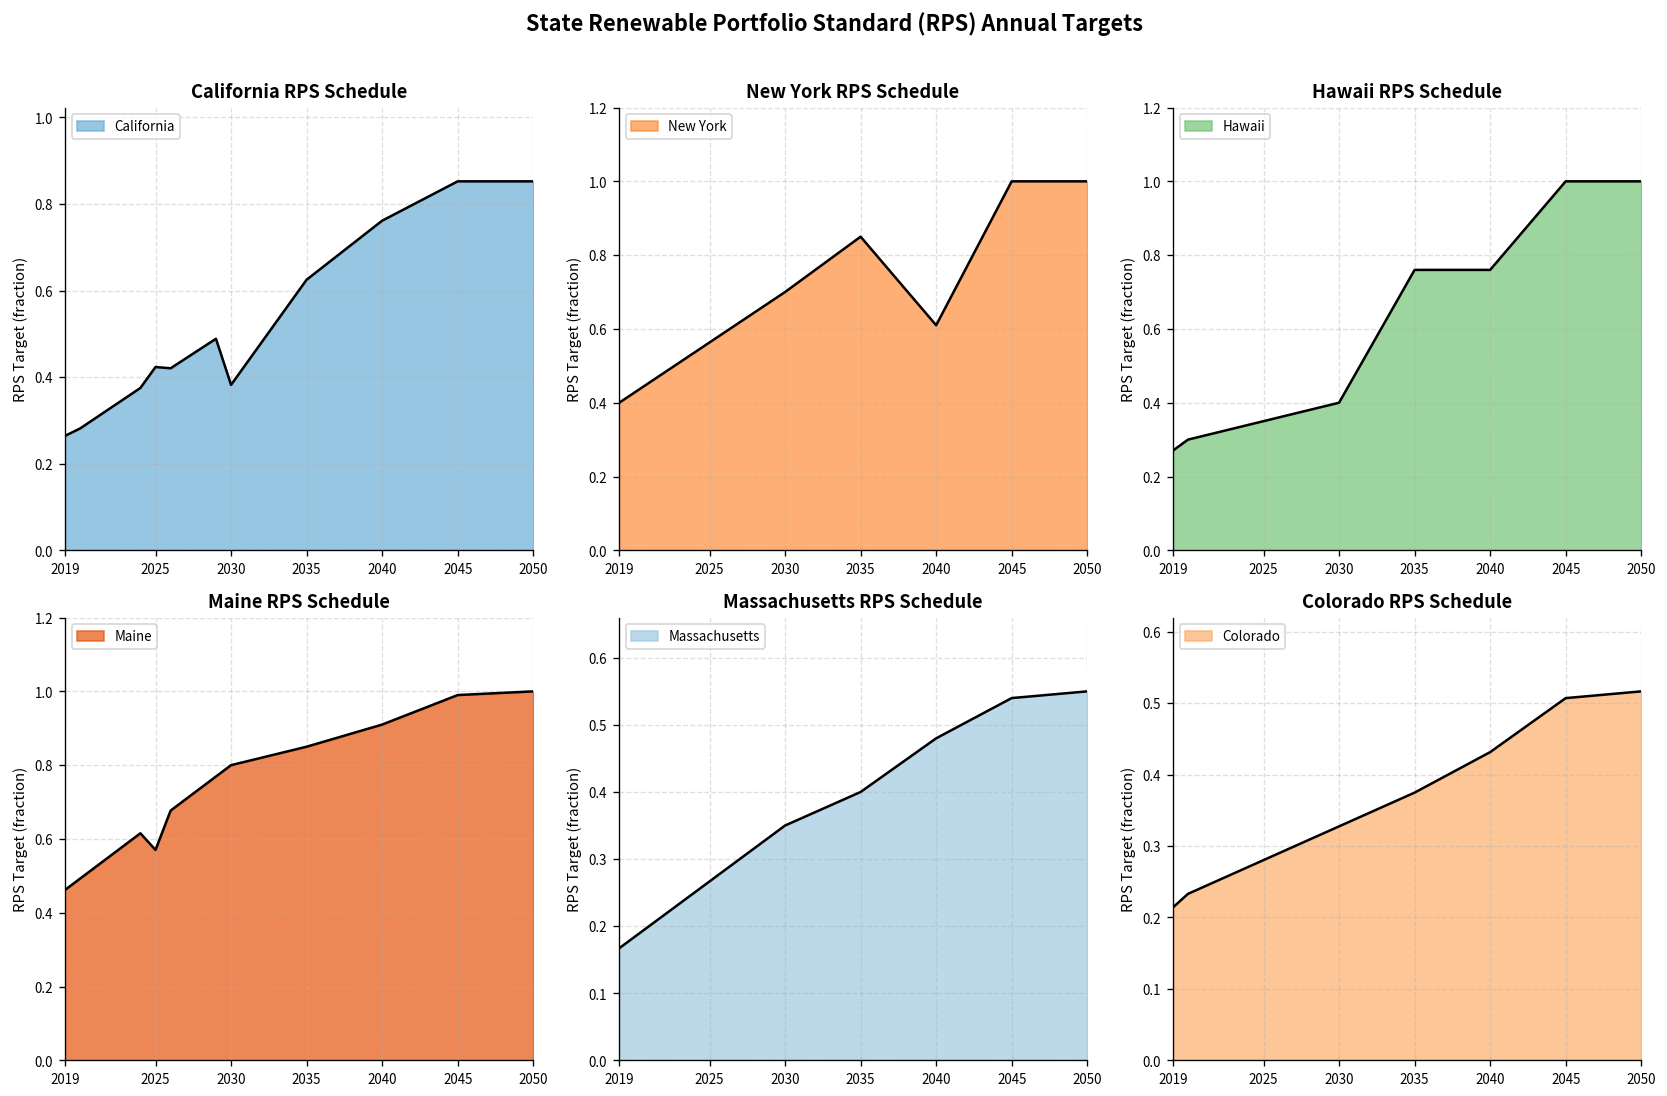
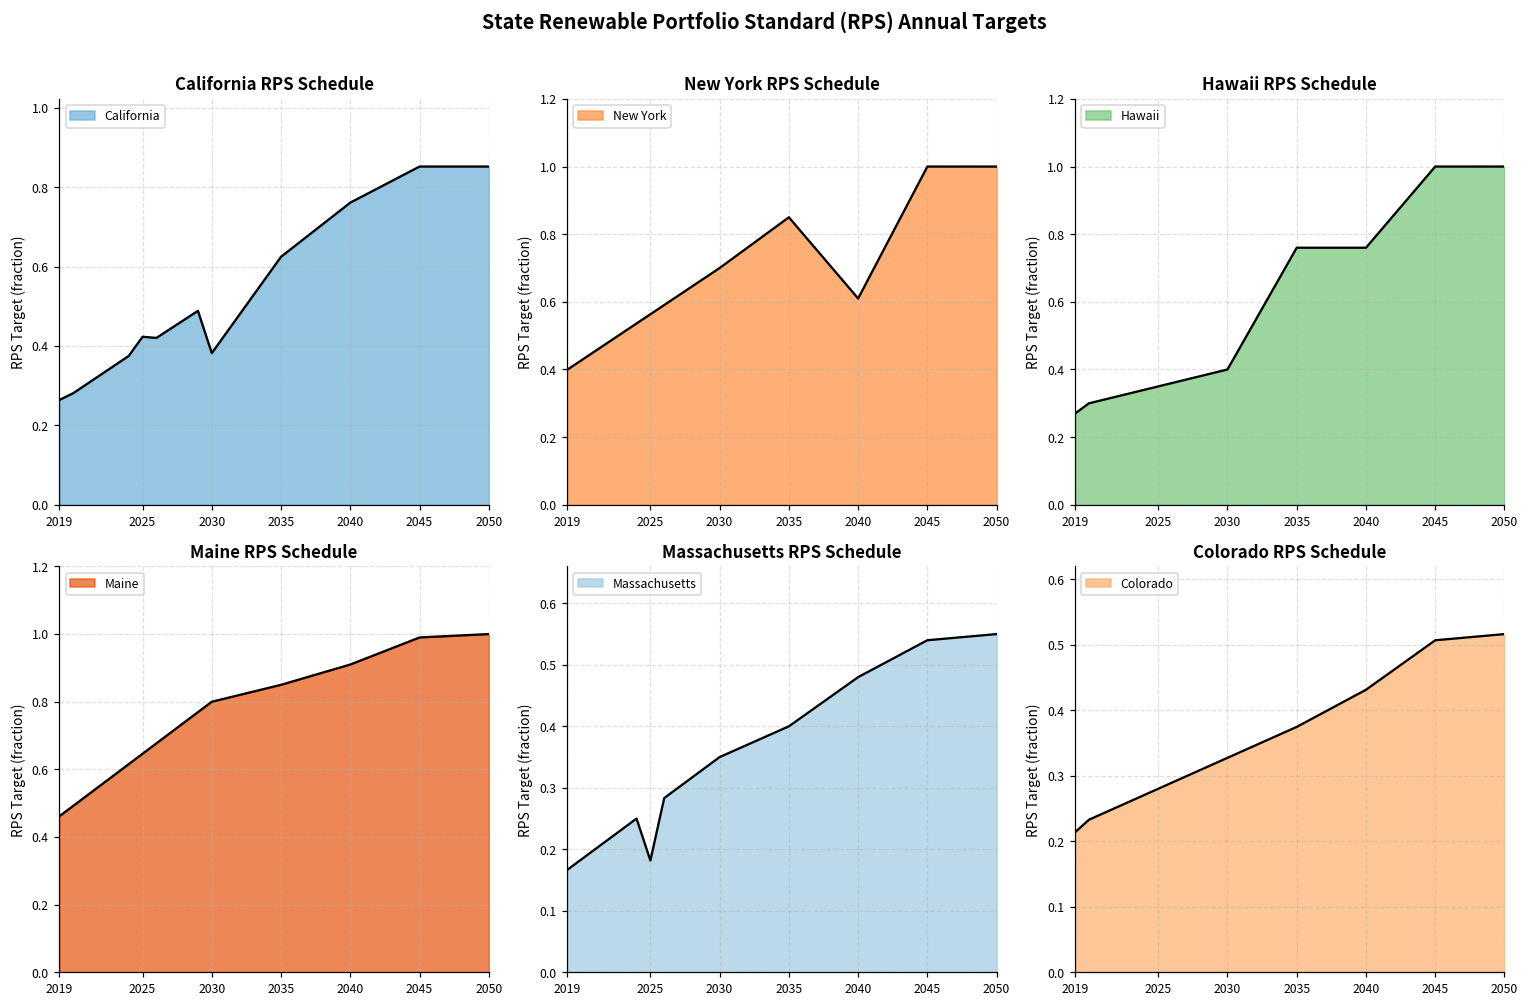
  {
    "California RPS Schedule": {
      "2019": 0.26,
      "2025": 0.42,
      "2030": 0.38,
      "2035": 0.63,
      "2040": 0.76,
      "2045": 0.85,
      "2050": 0.85
    },
    "New York RPS Schedule": {
      "2019": 0.40,
      "2025": 0.56,
      "2030": 0.70,
      "2035": 0.85,
      "2040": 0.61,
      "2045": 1.00,
      "2050": 1.00
    },
    "Hawaii RPS Schedule": {
      "2019": 0.27,
      "2025": 0.35,
      "2030": 0.40,
      "2035": 0.76,
      "2040": 0.76,
      "2045": 1.00,
      "2050": 1.00
    },
    "Maine RPS Schedule": {
      "2019": 0.46,
-     "2025": 0.57,
+     "2025": 0.65,
      "2030": 0.80,
      "2035": 0.85,
      "2040": 0.91,
      "2045": 0.99,
      "2050": 1.00
    },
    "Massachusetts RPS Schedule": {
      "2019": 0.17,
-     "2025": 0.27,
+     "2025": 0.18,
      "2030": 0.35,
      "2035": 0.40,
      "2040": 0.48,
      "2045": 0.54,
      "2050": 0.55
    },
    "Colorado RPS Schedule": {
      "2019": 0.21,
      "2025": 0.28,
      "2030": 0.33,
      "2035": 0.37,
      "2040": 0.43,
      "2045": 0.51,
      "2050": 0.52
    }
  }
